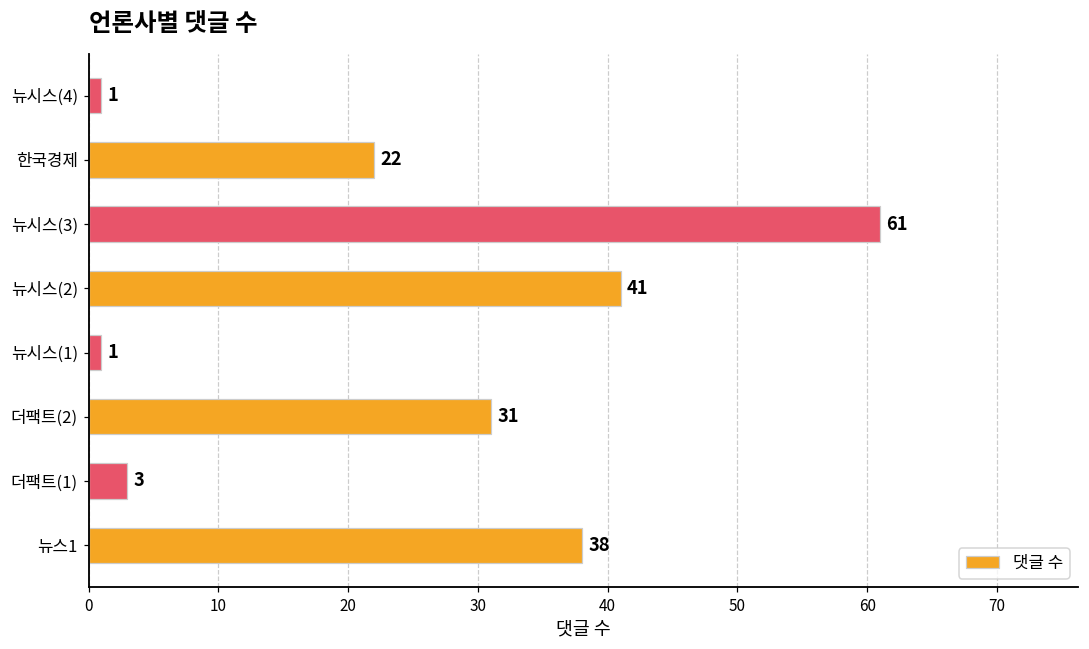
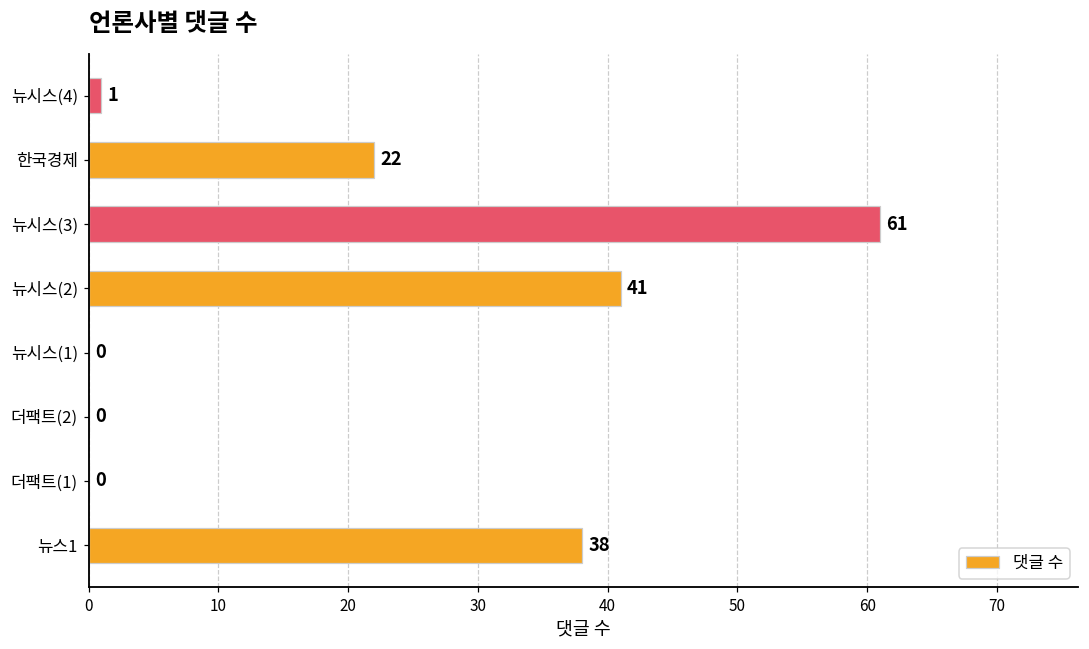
  {
    "뉴시스(4)": 1,
    "한국경제": 22,
    "뉴시스(3)": 61,
    "뉴시스(2)": 41,
-   "뉴시스(1)": 1,
-   "더팩트(2)": 31,
-   "더팩트(1)": 3,
+   "뉴시스(1)": 0,
+   "더팩트(2)": 0,
+   "더팩트(1)": 0,
    "뉴스1": 38
  }
